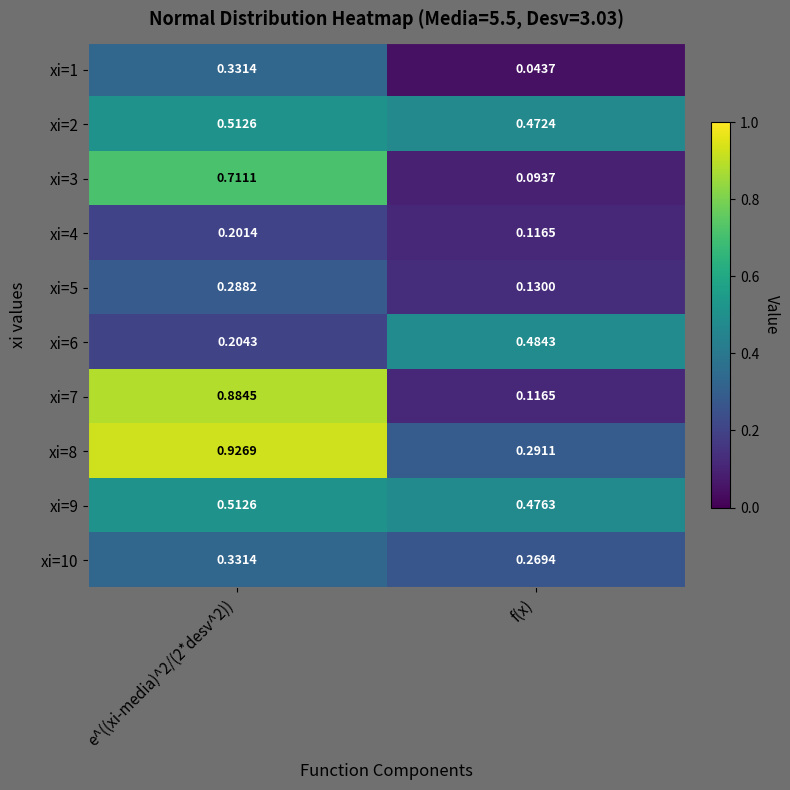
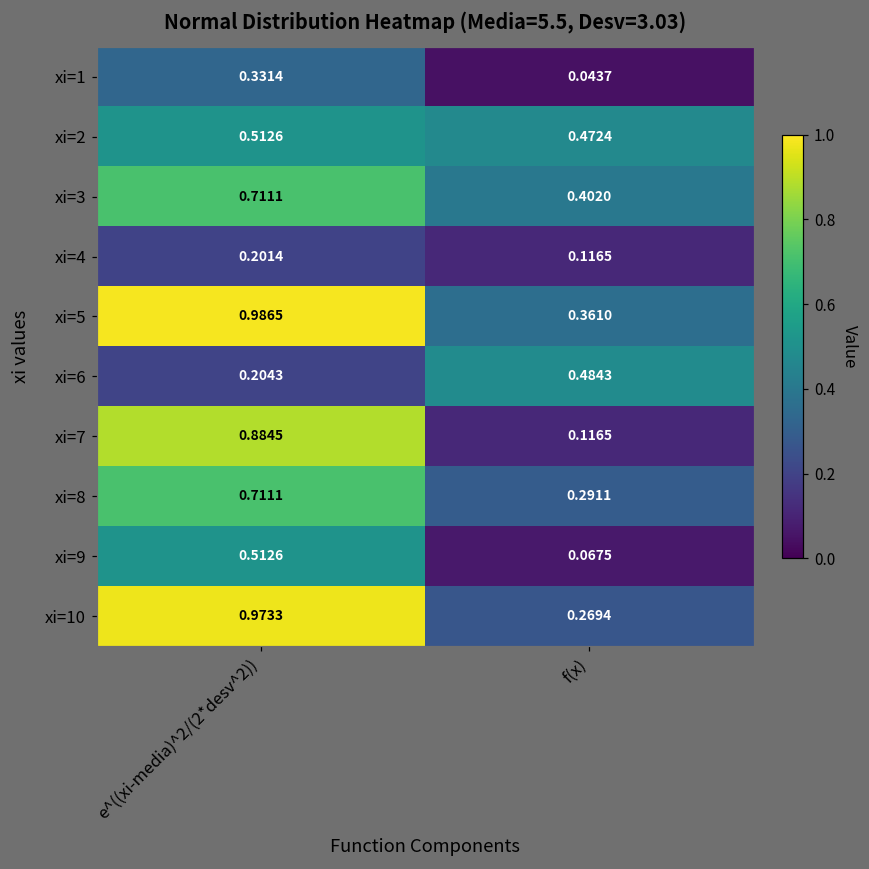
  {
    "xi=1": {
      "e^((xi-media)^2/(2*desv^2))": 0.3314,
      "f(x)": 0.0437
    },
    "xi=2": {
      "e^((xi-media)^2/(2*desv^2))": 0.5126,
      "f(x)": 0.4724
    },
    "xi=3": {
      "e^((xi-media)^2/(2*desv^2))": 0.7111,
-     "f(x)": 0.0937
+     "f(x)": 0.4020
    },
    "xi=4": {
      "e^((xi-media)^2/(2*desv^2))": 0.2014,
      "f(x)": 0.1165
    },
    "xi=5": {
-     "e^((xi-media)^2/(2*desv^2))": 0.2882,
-     "f(x)": 0.1300
+     "e^((xi-media)^2/(2*desv^2))": 0.9865,
+     "f(x)": 0.3610
    },
    "xi=6": {
      "e^((xi-media)^2/(2*desv^2))": 0.2043,
      "f(x)": 0.4843
    },
    "xi=7": {
      "e^((xi-media)^2/(2*desv^2))": 0.8845,
      "f(x)": 0.1165
    },
    "xi=8": {
-     "e^((xi-media)^2/(2*desv^2))": 0.9269,
+     "e^((xi-media)^2/(2*desv^2))": 0.7111,
      "f(x)": 0.2911
    },
    "xi=9": {
      "e^((xi-media)^2/(2*desv^2))": 0.5126,
-     "f(x)": 0.4763
+     "f(x)": 0.0675
    },
    "xi=10": {
-     "e^((xi-media)^2/(2*desv^2))": 0.3314,
+     "e^((xi-media)^2/(2*desv^2))": 0.9733,
      "f(x)": 0.2694
    }
  }
